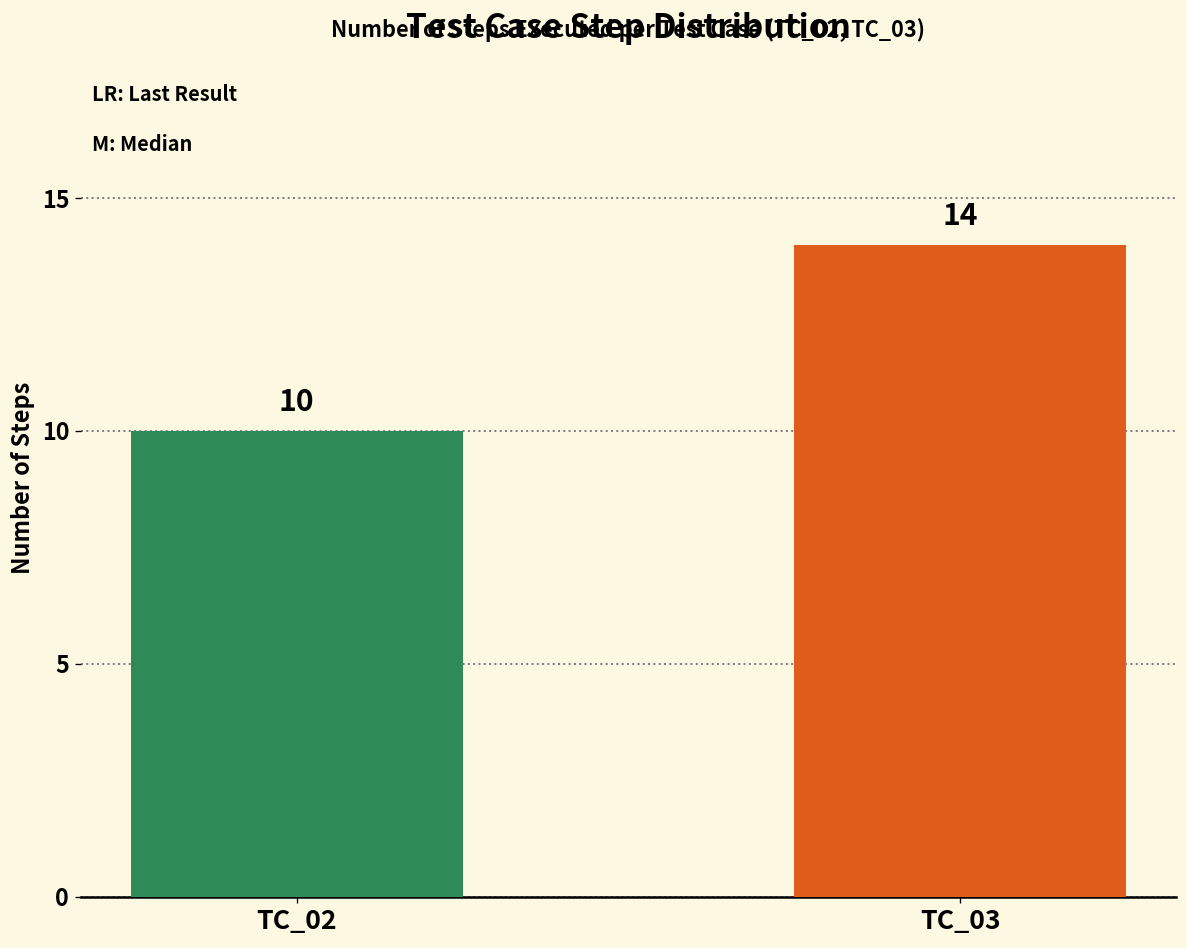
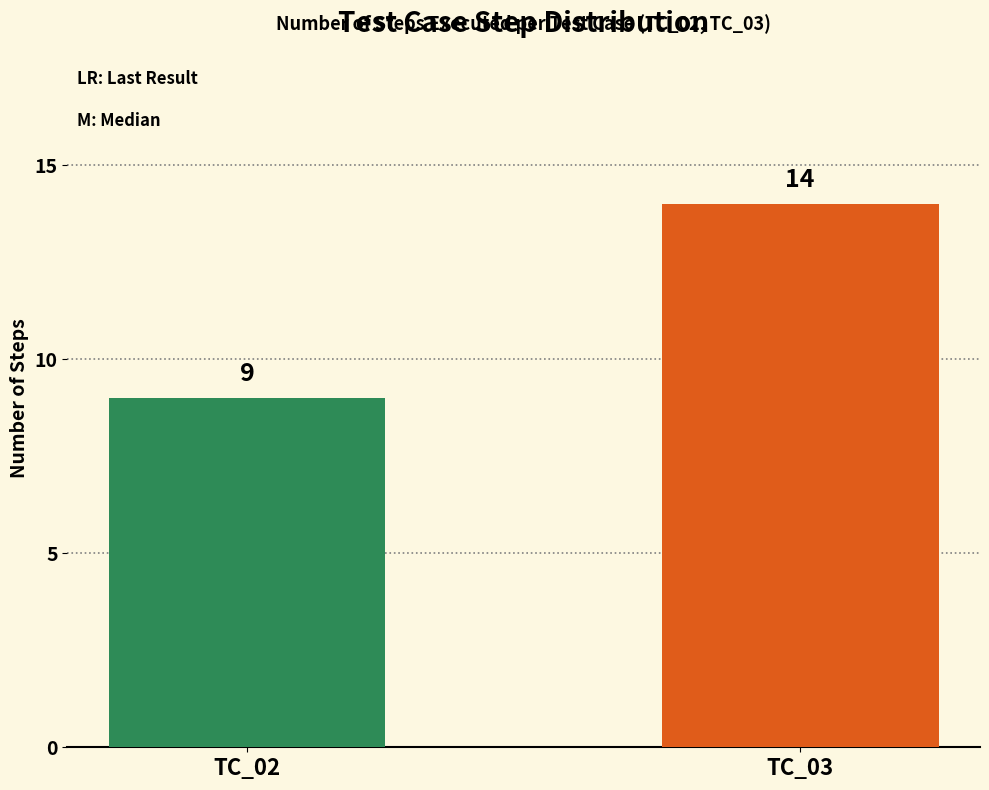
  {
-   "TC_02": 10,
+   "TC_02": 9,
    "TC_03": 14
  }
